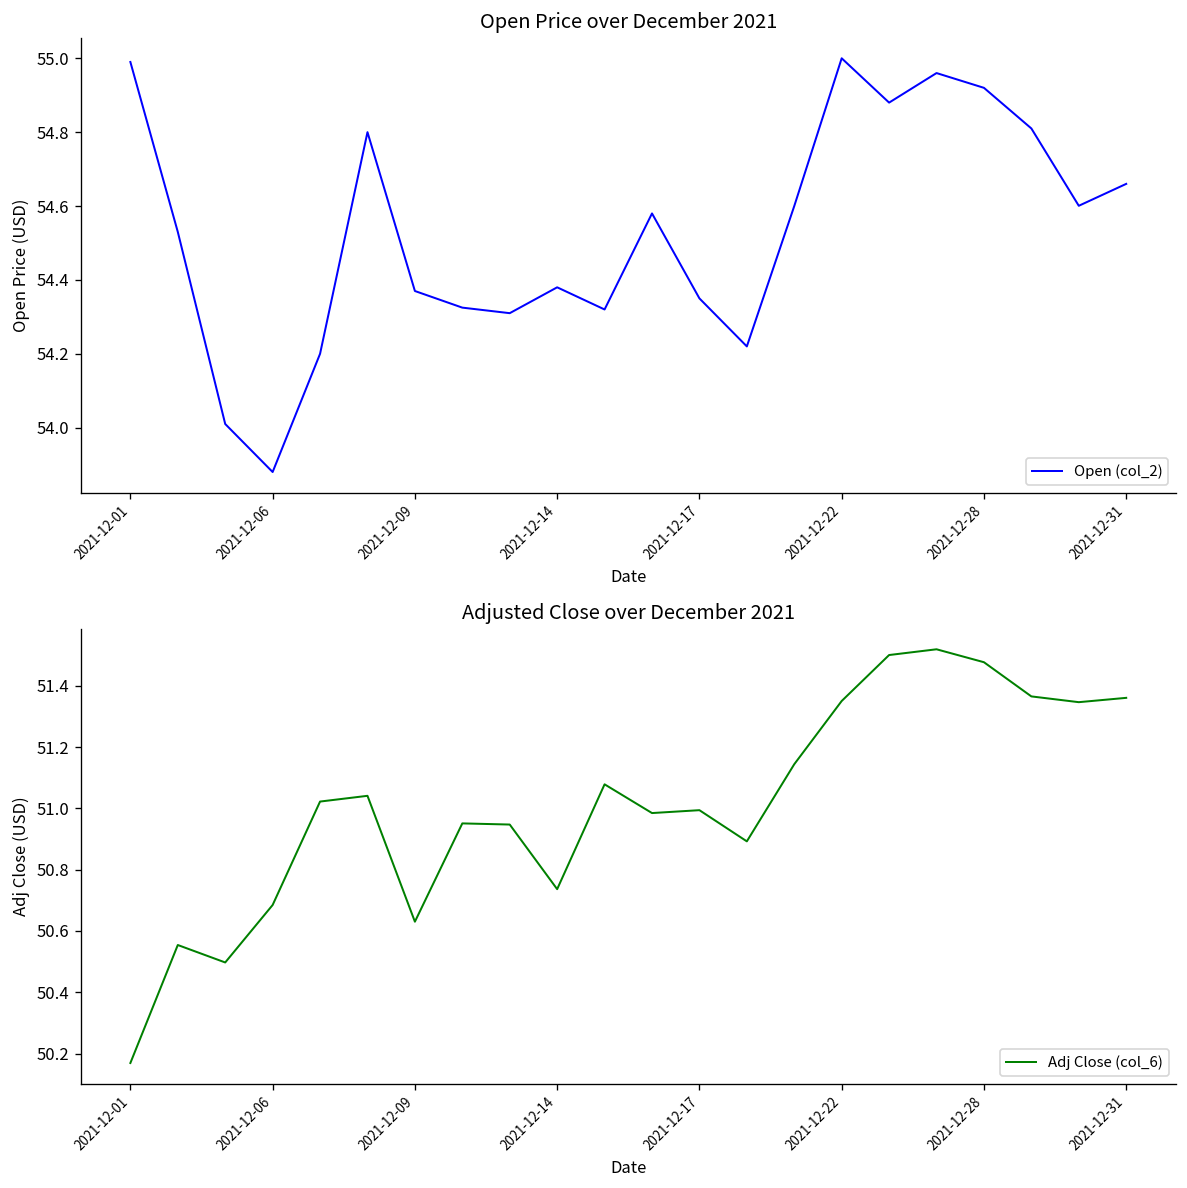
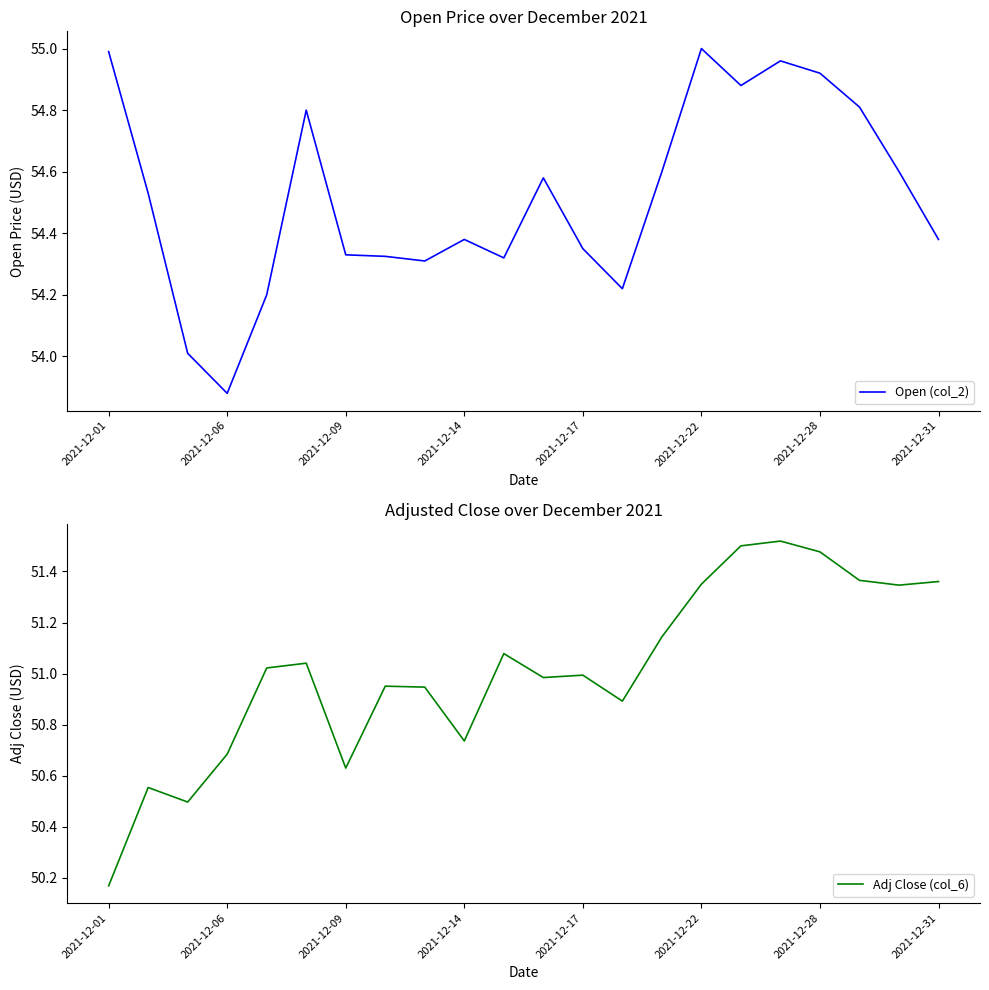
  {
    "Open Price over December 2021": {
      "2021-12-01": 54.99,
      "2021-12-06": 53.88,
-     "2021-12-09": 54.37,
+     "2021-12-09": 54.33,
      "2021-12-14": 54.38,
      "2021-12-17": 54.35,
      "2021-12-22": 55.00,
      "2021-12-28": 54.92,
-     "2021-12-31": 54.66
+     "2021-12-31": 54.38
    },
    "Adjusted Close over December 2021": {
      "2021-12-01": 50.17,
      "2021-12-06": 50.68,
      "2021-12-09": 50.63,
      "2021-12-14": 50.74,
      "2021-12-17": 50.99,
      "2021-12-22": 51.35,
      "2021-12-28": 51.48,
      "2021-12-31": 51.36
    }
  }
